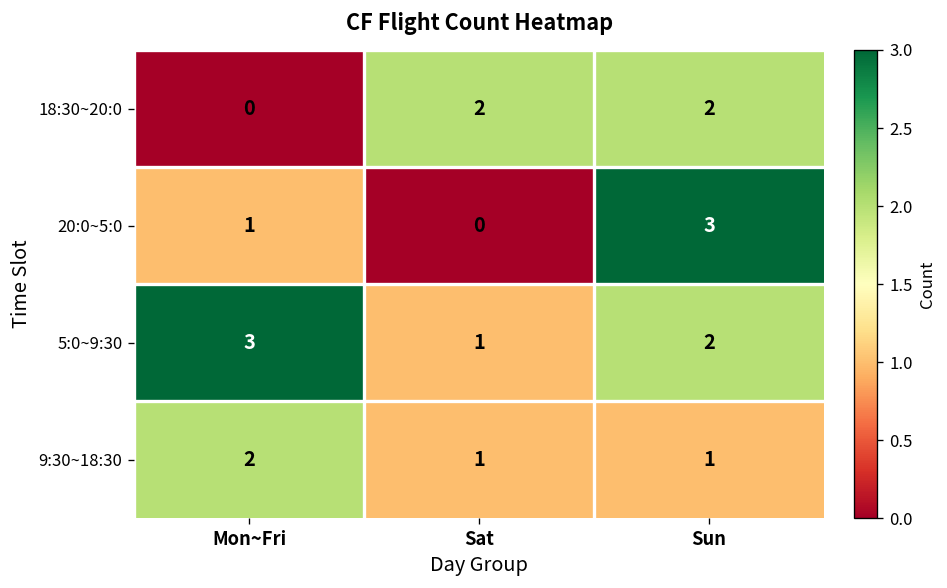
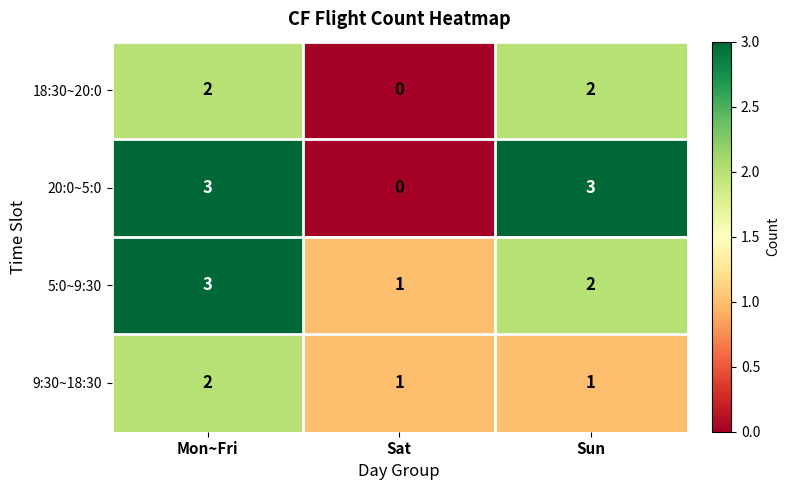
  {
    "18:30~20:0": {
-     "Mon~Fri": 0,
-     "Sat": 2,
+     "Mon~Fri": 2,
+     "Sat": 0,
      "Sun": 2
    },
    "20:0~5:0": {
-     "Mon~Fri": 1,
+     "Mon~Fri": 3,
      "Sat": 0,
      "Sun": 3
    },
    "5:0~9:30": {
      "Mon~Fri": 3,
      "Sat": 1,
      "Sun": 2
    },
    "9:30~18:30": {
      "Mon~Fri": 2,
      "Sat": 1,
      "Sun": 1
    }
  }
